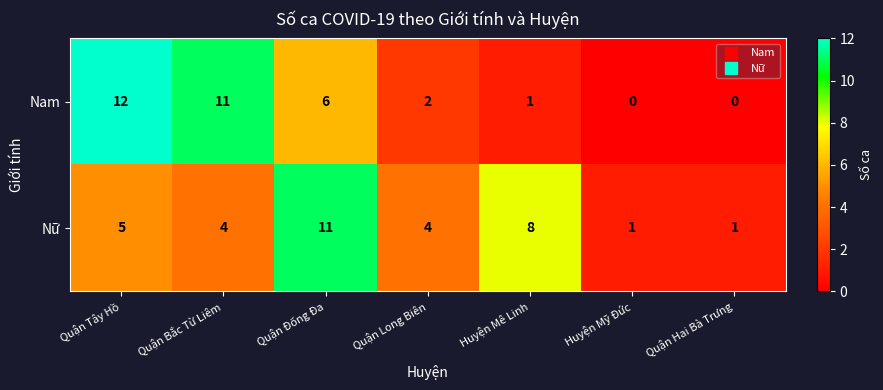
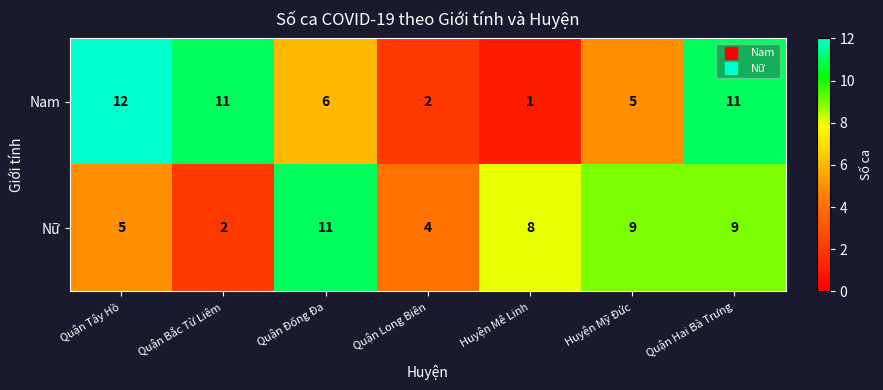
  {
    "Nam": {
      "Quận Tây Hồ": 12,
      "Quận Bắc Từ Liêm": 11,
      "Quận Đống Đa": 6,
      "Quận Long Biên": 2,
      "Huyện Mê Linh": 1,
-     "Huyện Mỹ Đức": 0,
-     "Quận Hai Bà Trưng": 0
+     "Huyện Mỹ Đức": 5,
+     "Quận Hai Bà Trưng": 11
    },
    "Nữ": {
      "Quận Tây Hồ": 5,
-     "Quận Bắc Từ Liêm": 4,
+     "Quận Bắc Từ Liêm": 2,
      "Quận Đống Đa": 11,
      "Quận Long Biên": 4,
      "Huyện Mê Linh": 8,
-     "Huyện Mỹ Đức": 1,
-     "Quận Hai Bà Trưng": 1
+     "Huyện Mỹ Đức": 9,
+     "Quận Hai Bà Trưng": 9
    }
  }
